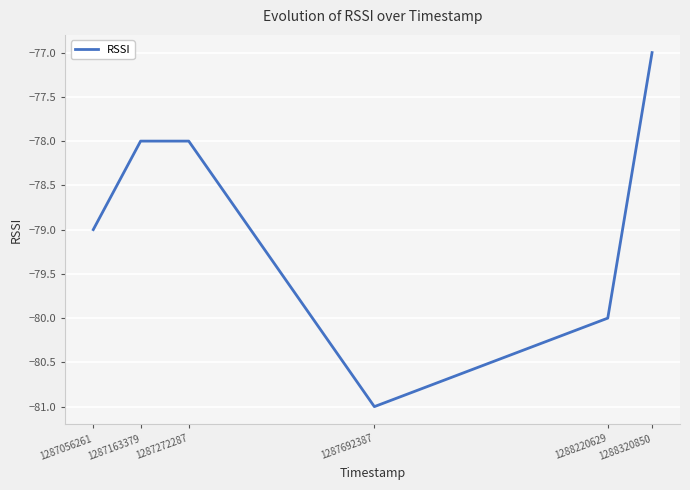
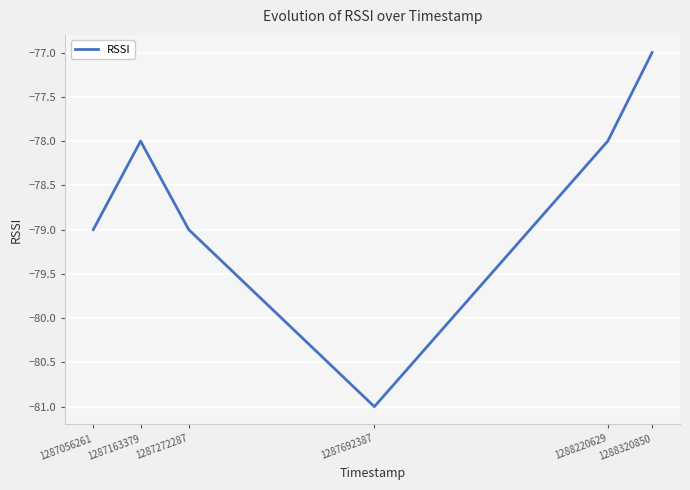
  {
    "1287056261": -79,
    "1287163379": -78,
-   "1287272287": -78,
+   "1287272287": -79,
    "1287692387": -81,
-   "1288220629": -80,
+   "1288220629": -78,
    "1288320850": -77
  }
